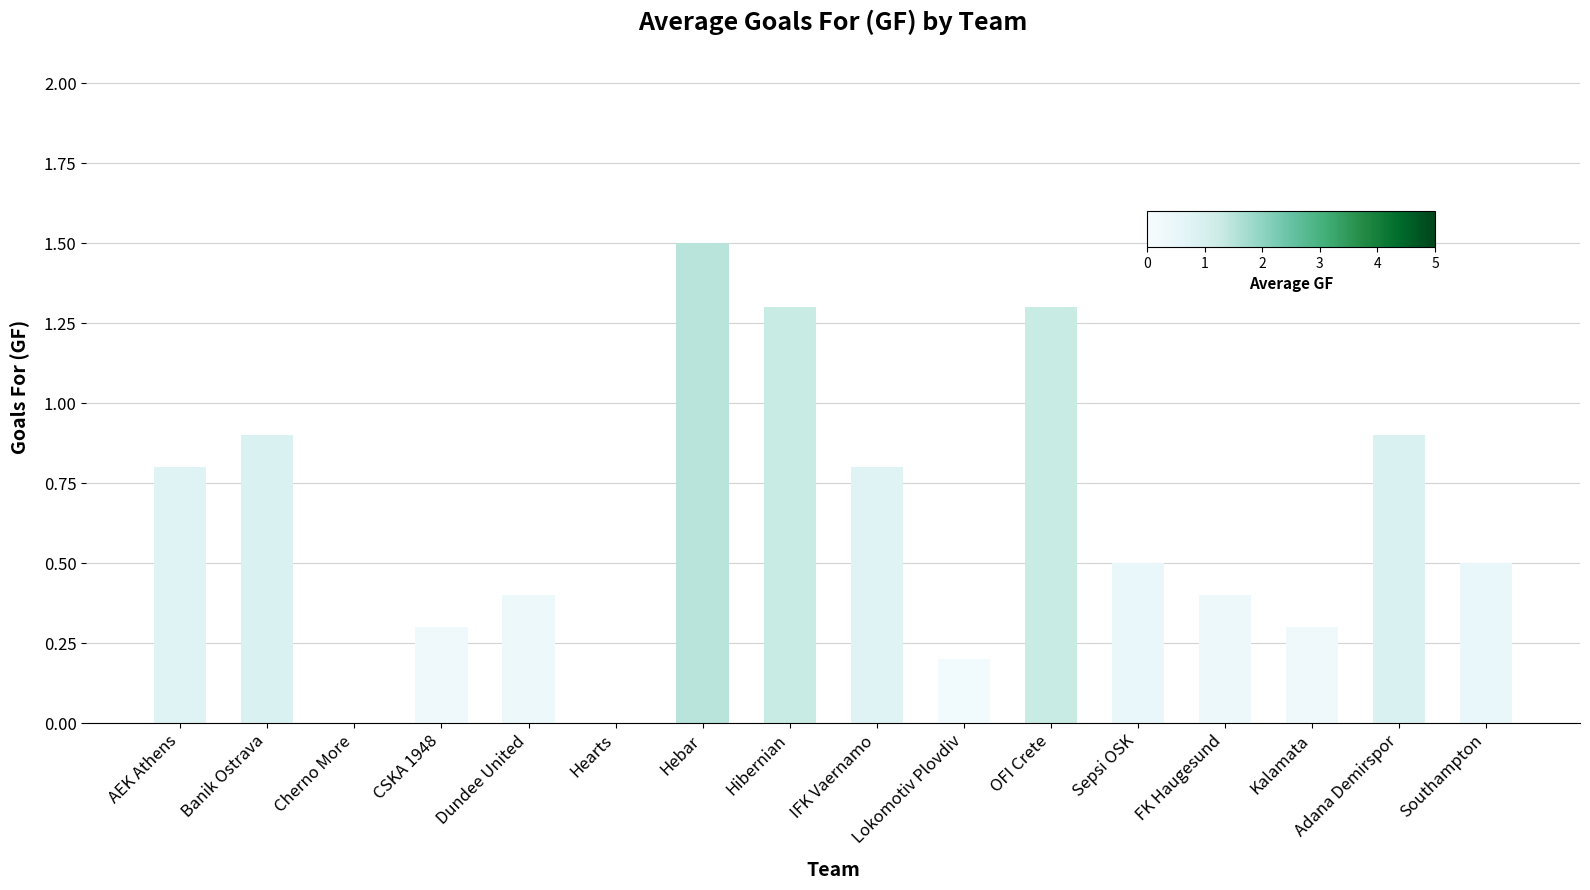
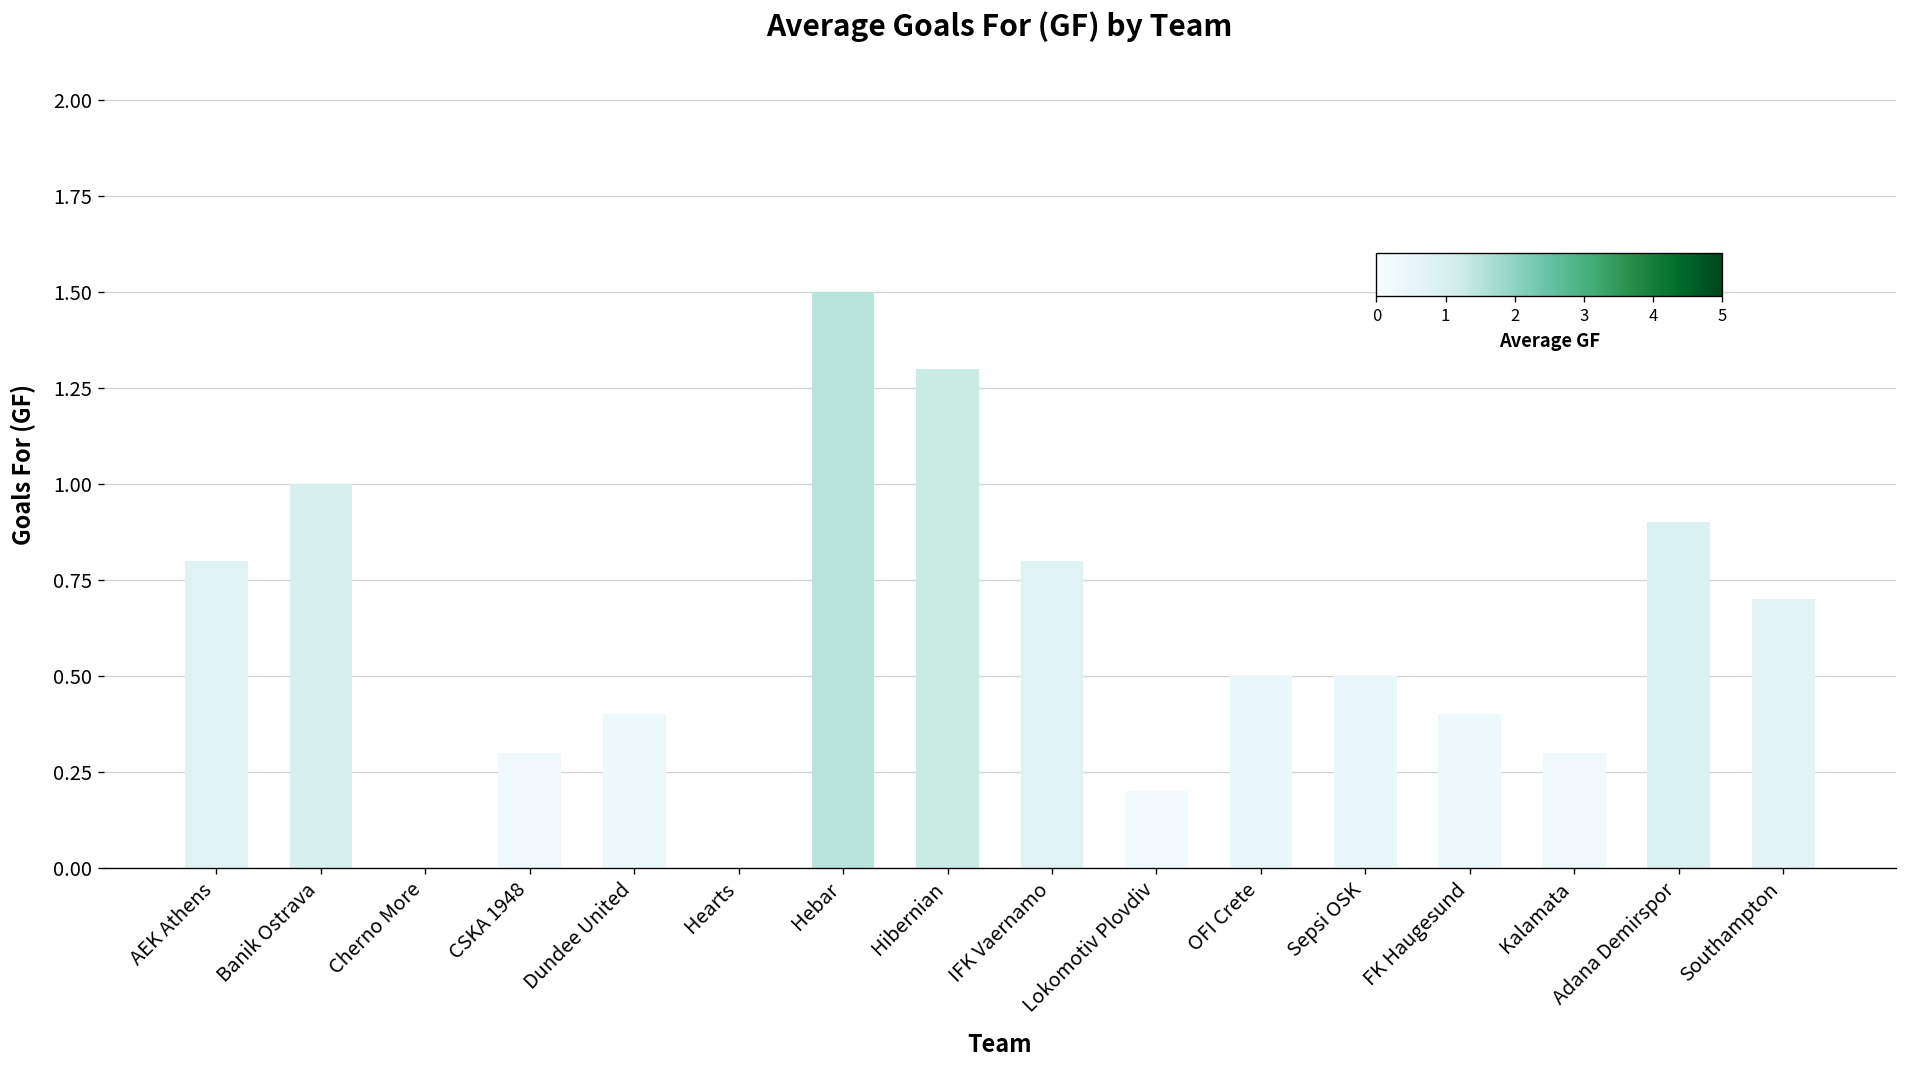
  {
    "AEK Athens": 0.8,
-   "Banik Ostrava": 0.9,
+   "Banik Ostrava": 1.0,
    "Cherno More": 0.0,
    "CSKA 1948": 0.3,
    "Dundee United": 0.4,
    "Hearts": 0.0,
    "Hebar": 1.5,
    "Hibernian": 1.3,
    "IFK Vaernamo": 0.8,
    "Lokomotiv Plovdiv": 0.2,
-   "OFI Crete": 1.3,
+   "OFI Crete": 0.5,
    "Sepsi OSK": 0.5,
    "FK Haugesund": 0.4,
    "Kalamata": 0.3,
    "Adana Demirspor": 0.9,
-   "Southampton": 0.5
+   "Southampton": 0.7
  }
